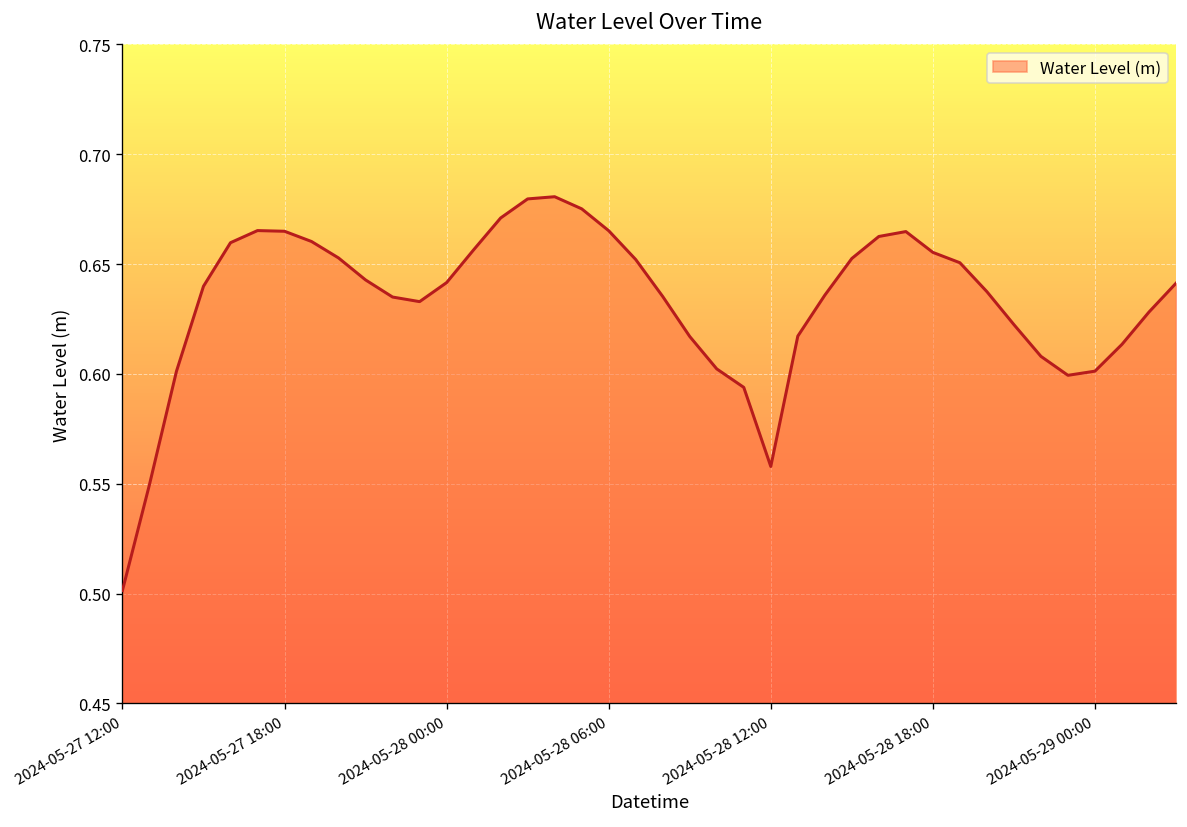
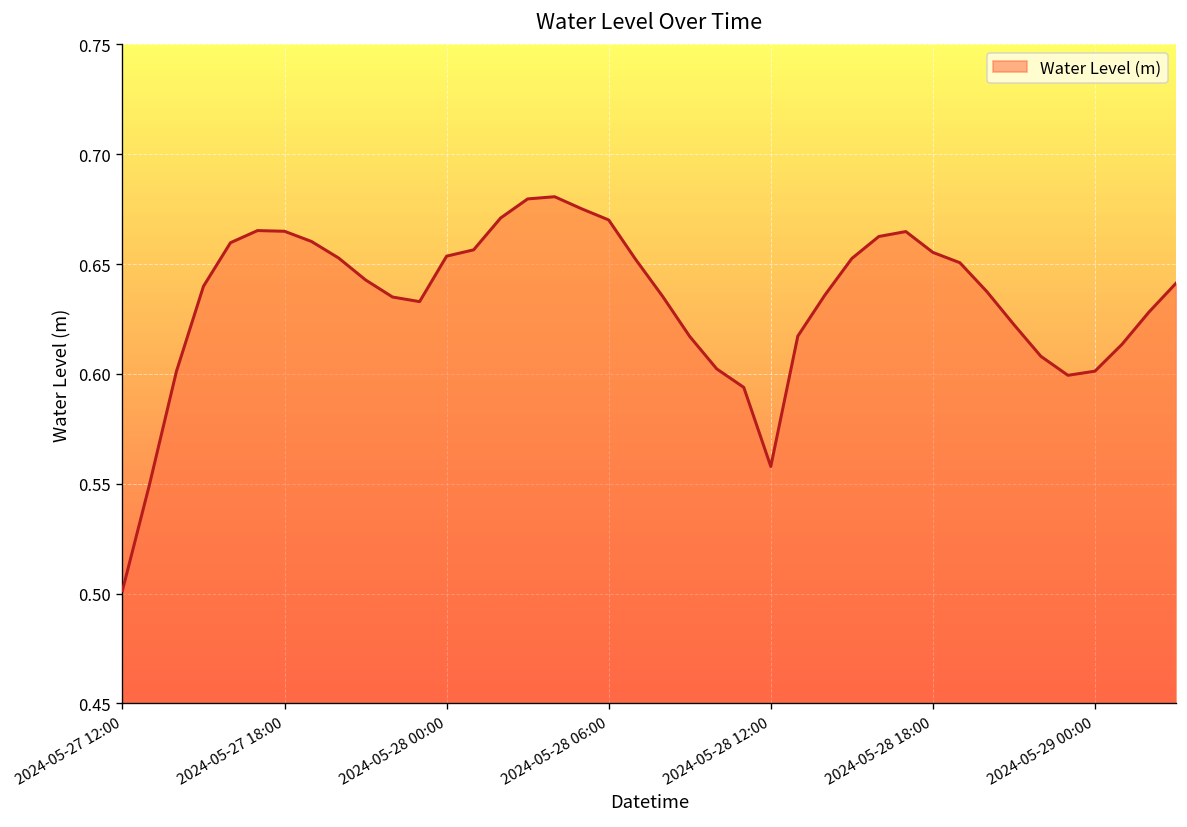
  {
    "2024-05-27 12:00": 0.501,
    "2024-05-27 18:00": 0.665,
-   "2024-05-28 00:00": 0.642,
-   "2024-05-28 06:00": 0.665,
+   "2024-05-28 00:00": 0.654,
+   "2024-05-28 06:00": 0.670,
    "2024-05-28 12:00": 0.558,
    "2024-05-28 18:00": 0.655,
    "2024-05-29 00:00": 0.601
  }
